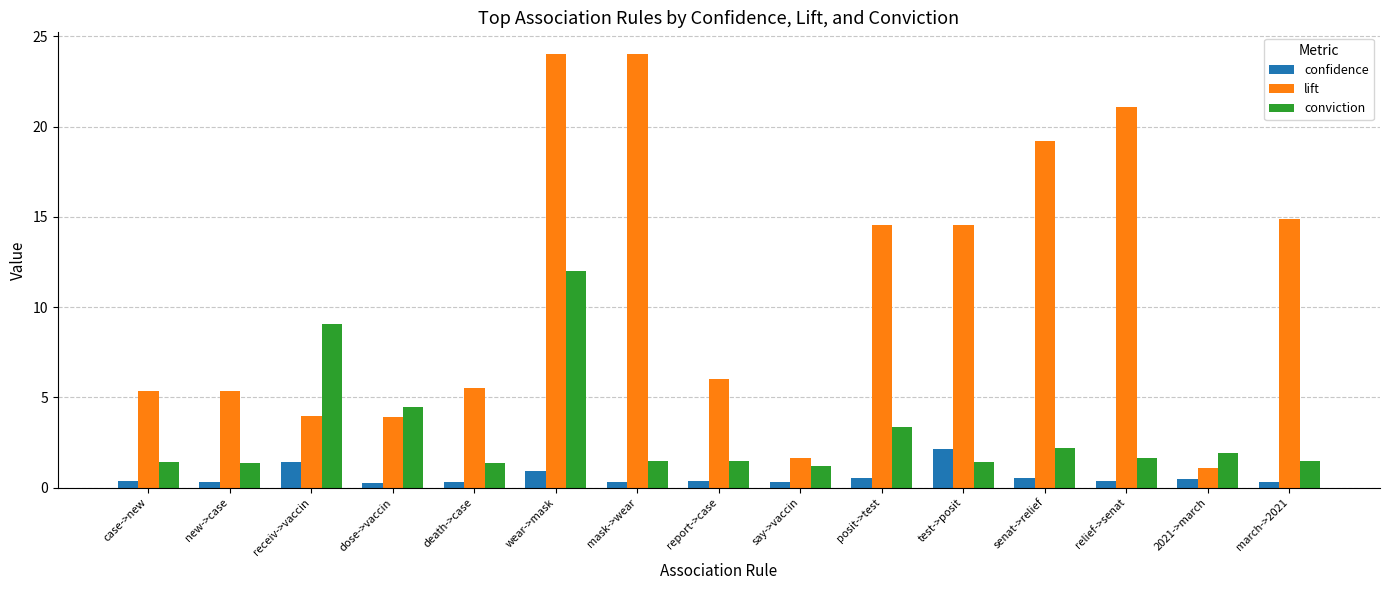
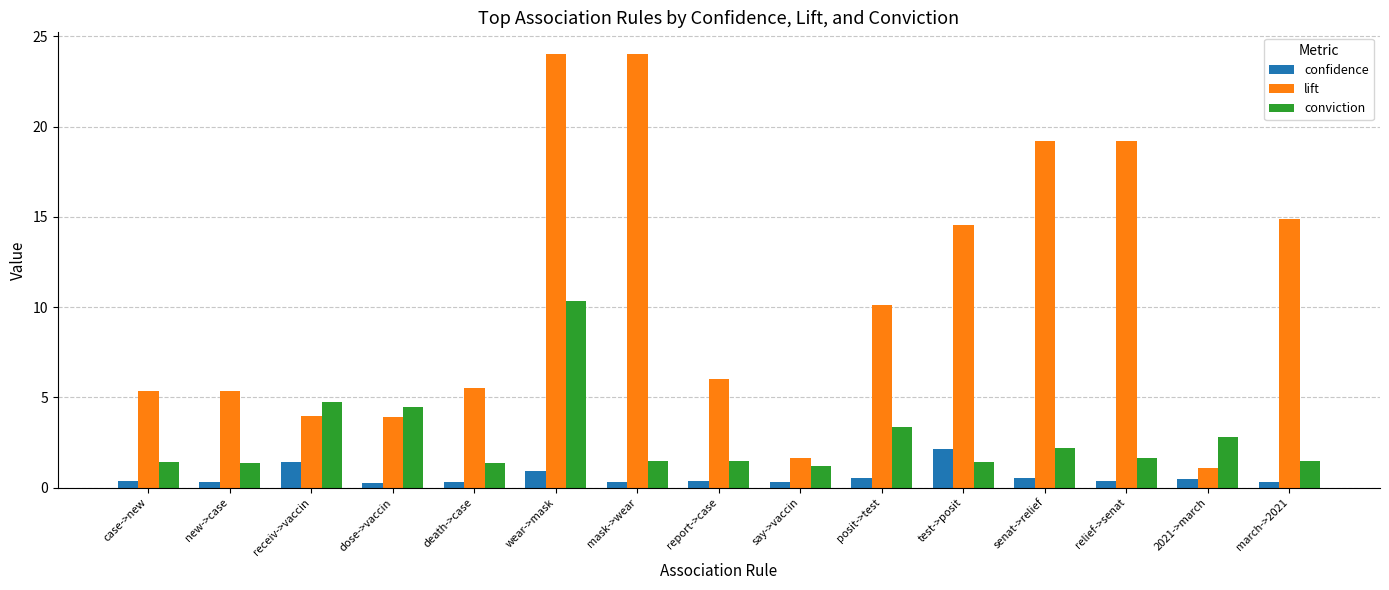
  {
    "confidence": {
      "case->new": 0.4,
      "new->case": 0.3,
      "receiv->vaccin": 1.4,
      "dose->vaccin": 0.3,
      "death->case": 0.3,
      "wear->mask": 0.9,
      "mask->wear": 0.3,
      "report->case": 0.4,
      "say->vaccin": 0.3,
      "posit->test": 0.5,
      "test->posit": 2.2,
      "senat->relief": 0.6,
      "relief->senat": 0.4,
      "2021->march": 0.5,
      "march->2021": 0.3
    },
    "lift": {
      "case->new": 5.4,
      "new->case": 5.4,
      "receiv->vaccin": 4.0,
      "dose->vaccin": 3.9,
      "death->case": 5.5,
      "wear->mask": 24.0,
      "mask->wear": 24.0,
      "report->case": 6.0,
      "say->vaccin": 1.6,
-     "posit->test": 14.6,
+     "posit->test": 10.1,
      "test->posit": 14.6,
      "senat->relief": 19.2,
-     "relief->senat": 21.1,
+     "relief->senat": 19.2,
      "2021->march": 1.1,
      "march->2021": 14.9
    },
    "conviction": {
      "case->new": 1.4,
      "new->case": 1.4,
-     "receiv->vaccin": 9.0,
+     "receiv->vaccin": 4.7,
      "dose->vaccin": 4.5,
      "death->case": 1.4,
-     "wear->mask": 12.0,
+     "wear->mask": 10.3,
      "mask->wear": 1.5,
      "report->case": 1.5,
      "say->vaccin": 1.2,
      "posit->test": 3.4,
      "test->posit": 1.4,
      "senat->relief": 2.2,
      "relief->senat": 1.6,
-     "2021->march": 1.9,
+     "2021->march": 2.8,
      "march->2021": 1.5
    }
  }
